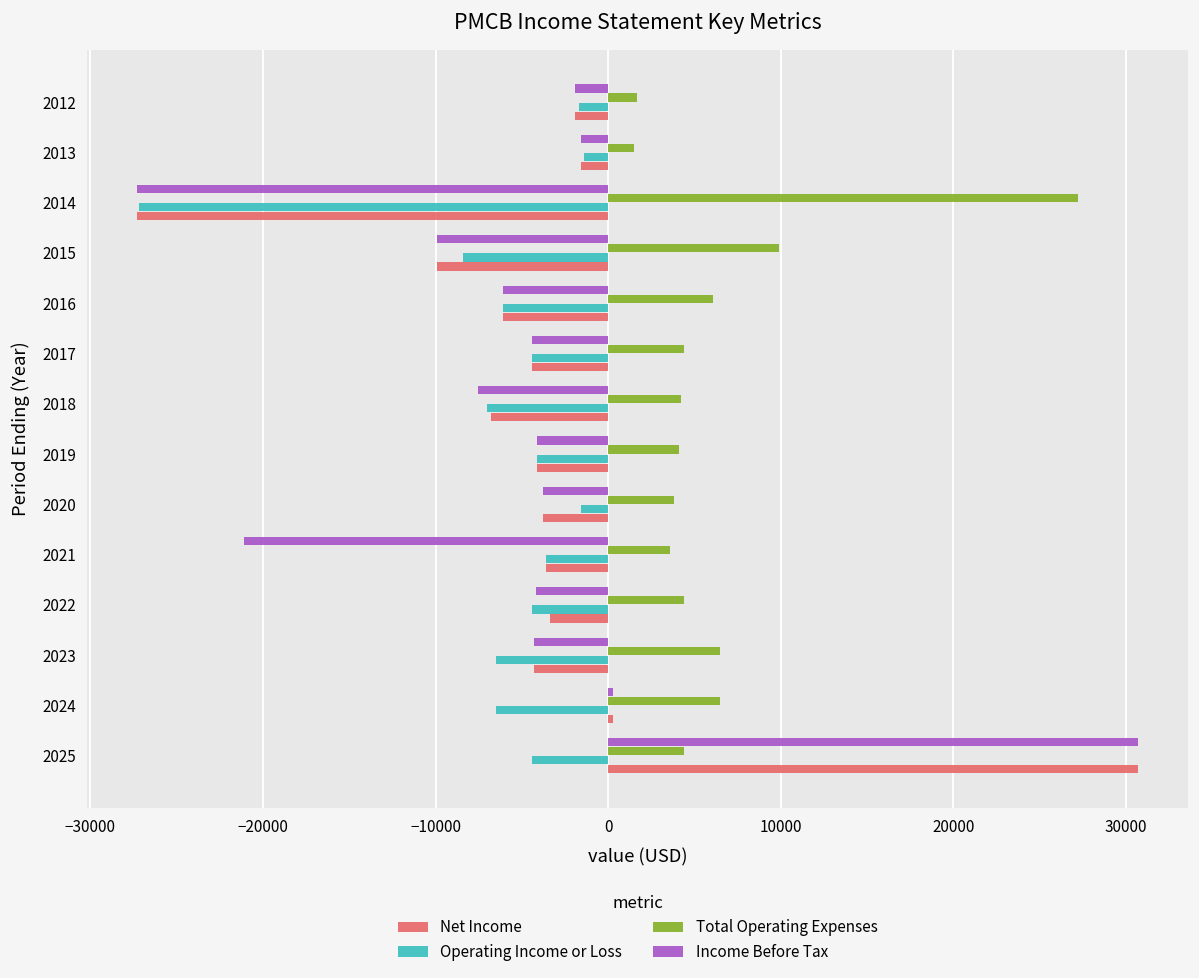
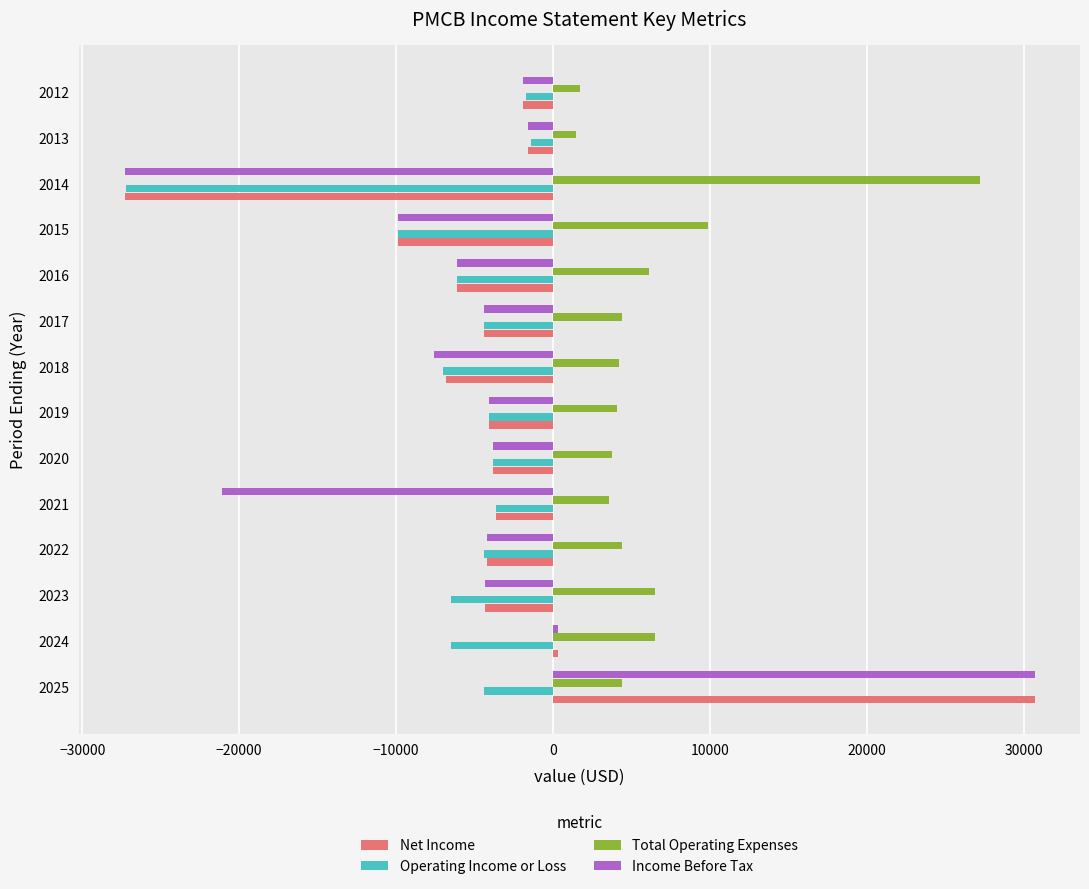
  {
    "Net Income": {
      "2012": -1900,
      "2013": -1600,
      "2014": -27300,
      "2015": -9900,
      "2016": -6100,
      "2017": -4400,
      "2018": -6800,
      "2019": -4100,
      "2020": -3800,
      "2021": -3600,
-     "2022": -3400,
+     "2022": -4200,
      "2023": -4300,
      "2024": 300,
      "2025": 30700
    },
    "Operating Income or Loss": {
      "2012": -1700,
      "2013": -1400,
      "2014": -27200,
-     "2015": -8400,
+     "2015": -9900,
      "2016": -6100,
      "2017": -4400,
      "2018": -7000,
      "2019": -4100,
-     "2020": -1600,
+     "2020": -3800,
      "2021": -3600,
      "2022": -4400,
      "2023": -6500,
      "2024": -6500,
      "2025": -4400
    },
    "Total Operating Expenses": {
      "2012": 1700,
      "2013": 1500,
      "2014": 27200,
      "2015": 9900,
      "2016": 6100,
      "2017": 4400,
      "2018": 4200,
      "2019": 4100,
      "2020": 3800,
      "2021": 3600,
      "2022": 4400,
      "2023": 6500,
      "2024": 6500,
      "2025": 4400
    },
    "Income Before Tax": {
      "2012": -1900,
      "2013": -1600,
      "2014": -27300,
      "2015": -9900,
      "2016": -6100,
      "2017": -4400,
      "2018": -7600,
      "2019": -4100,
      "2020": -3800,
      "2021": -21100,
      "2022": -4200,
      "2023": -4300,
      "2024": 300,
      "2025": 30700
    }
  }
